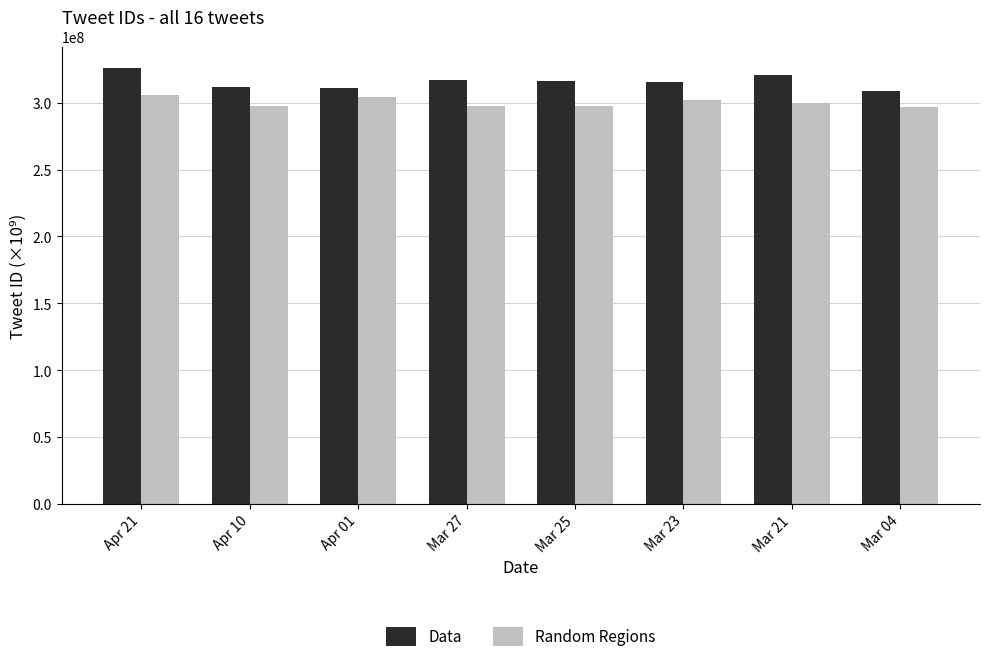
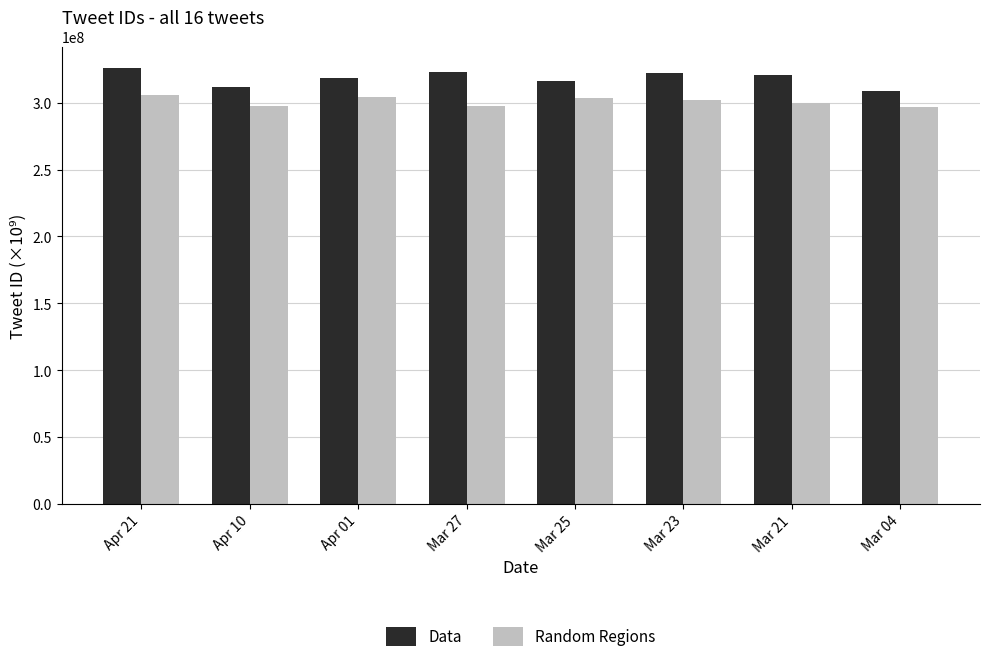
  {
    "Data": {
      "Apr 21": 326000000,
      "Apr 10": 312000000,
-     "Apr 01": 311000000,
-     "Mar 27": 317000000,
+     "Apr 01": 319000000,
+     "Mar 27": 323000000,
      "Mar 25": 316000000,
-     "Mar 23": 315000000,
+     "Mar 23": 322000000,
      "Mar 21": 321000000,
      "Mar 04": 309000000
    },
    "Random Regions": {
      "Apr 21": 306000000,
      "Apr 10": 298000000,
      "Apr 01": 305000000,
      "Mar 27": 298000000,
-     "Mar 25": 298000000,
+     "Mar 25": 304000000,
      "Mar 23": 302000000,
      "Mar 21": 300000000,
      "Mar 04": 297000000
    }
  }
